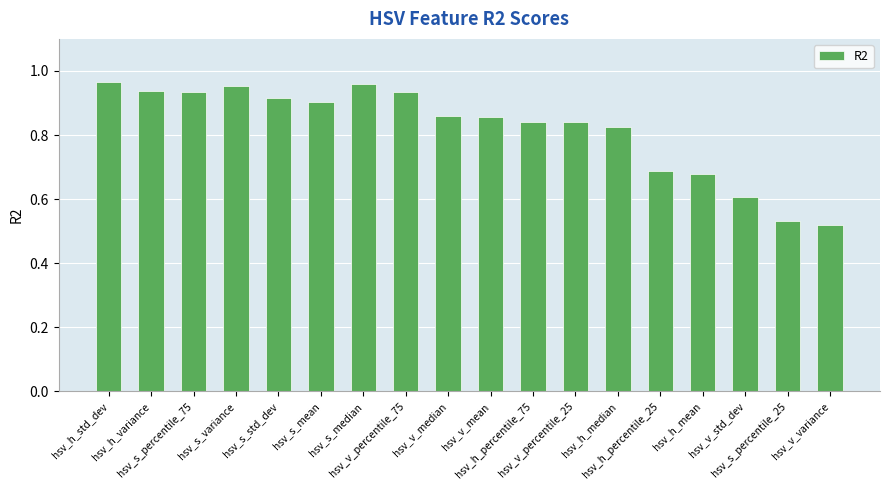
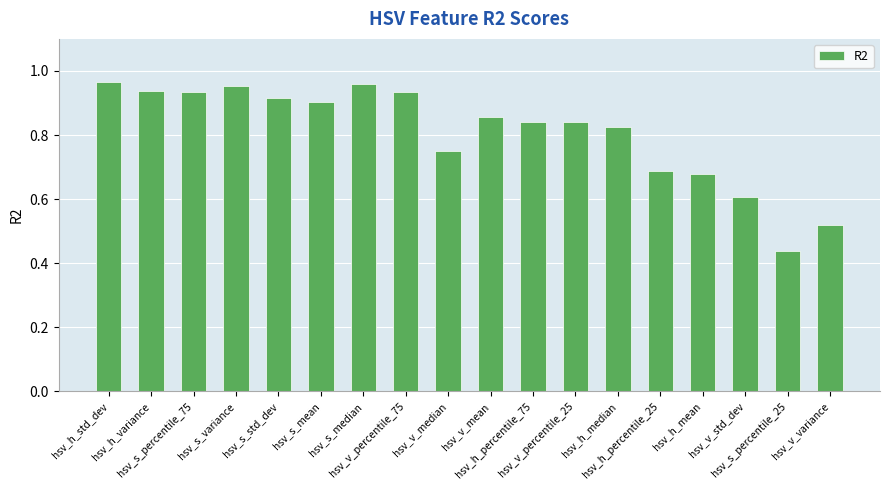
  {
    "hsv_h_std_dev": 0.96,
    "hsv_h_variance": 0.94,
    "hsv_s_percentile_75": 0.93,
    "hsv_s_variance": 0.95,
    "hsv_s_std_dev": 0.92,
    "hsv_s_mean": 0.90,
    "hsv_s_median": 0.96,
    "hsv_v_percentile_75": 0.93,
-   "hsv_v_median": 0.86,
+   "hsv_v_median": 0.75,
    "hsv_v_mean": 0.86,
    "hsv_h_percentile_75": 0.84,
    "hsv_v_percentile_25": 0.84,
    "hsv_h_median": 0.83,
    "hsv_h_percentile_25": 0.69,
    "hsv_h_mean": 0.68,
    "hsv_v_std_dev": 0.61,
-   "hsv_s_percentile_25": 0.53,
+   "hsv_s_percentile_25": 0.44,
    "hsv_v_variance": 0.52
  }
